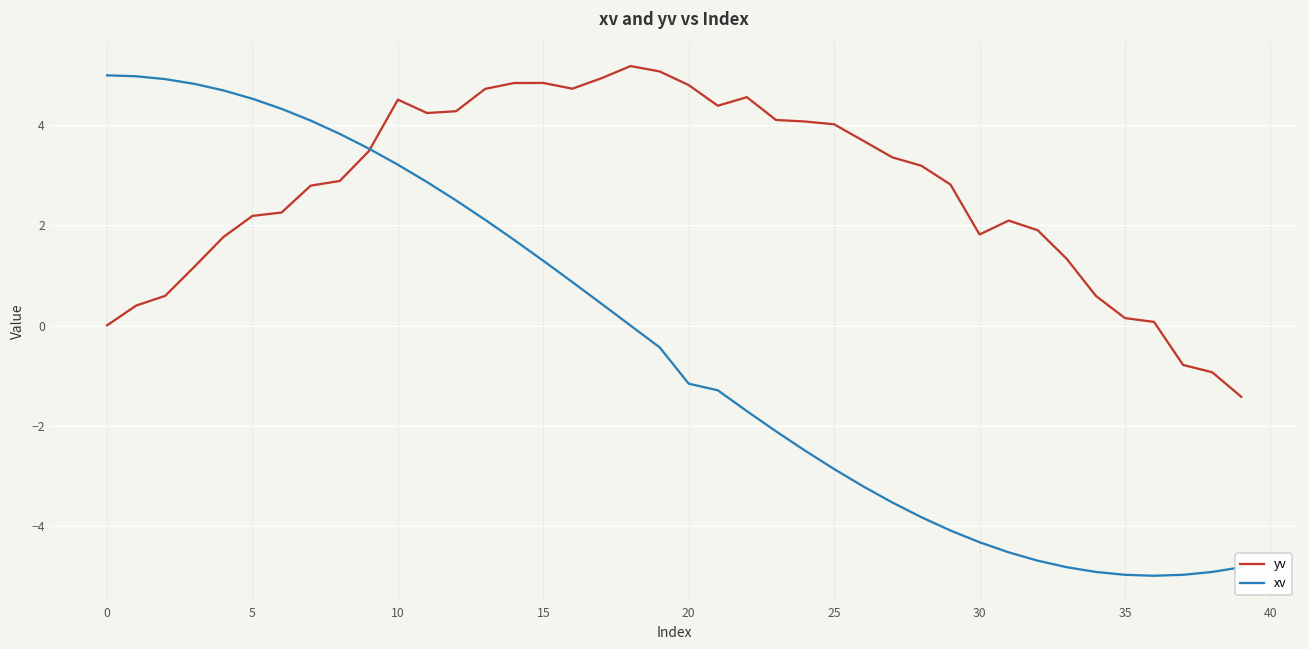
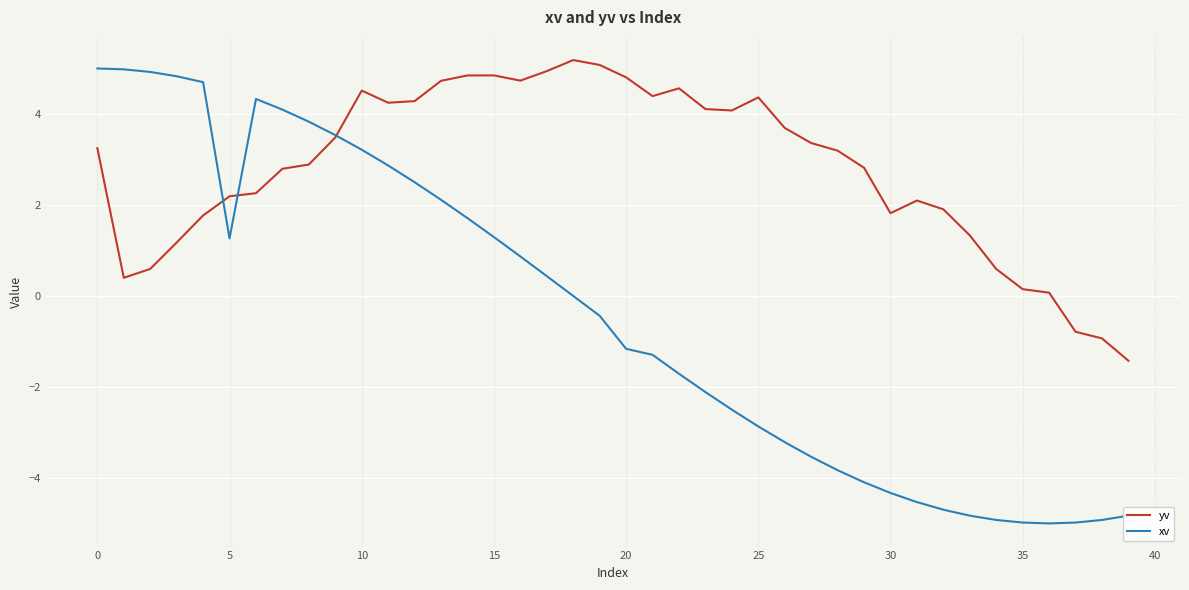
  {
    "yv": {
-     "0": 0.0,
+     "0": 3.2,
      "5": 2.2,
      "10": 4.5,
      "15": 4.8,
      "20": 4.8,
-     "25": 4.0,
+     "25": 4.4,
      "30": 1.8,
      "35": 0.1
    },
    "xv": {
      "0": 5.0,
-     "5": 4.5,
+     "5": 1.3,
      "10": 3.2,
      "15": 1.3,
      "20": -1.2,
      "25": -2.9,
      "30": -4.3,
      "35": -5.0
    }
  }
